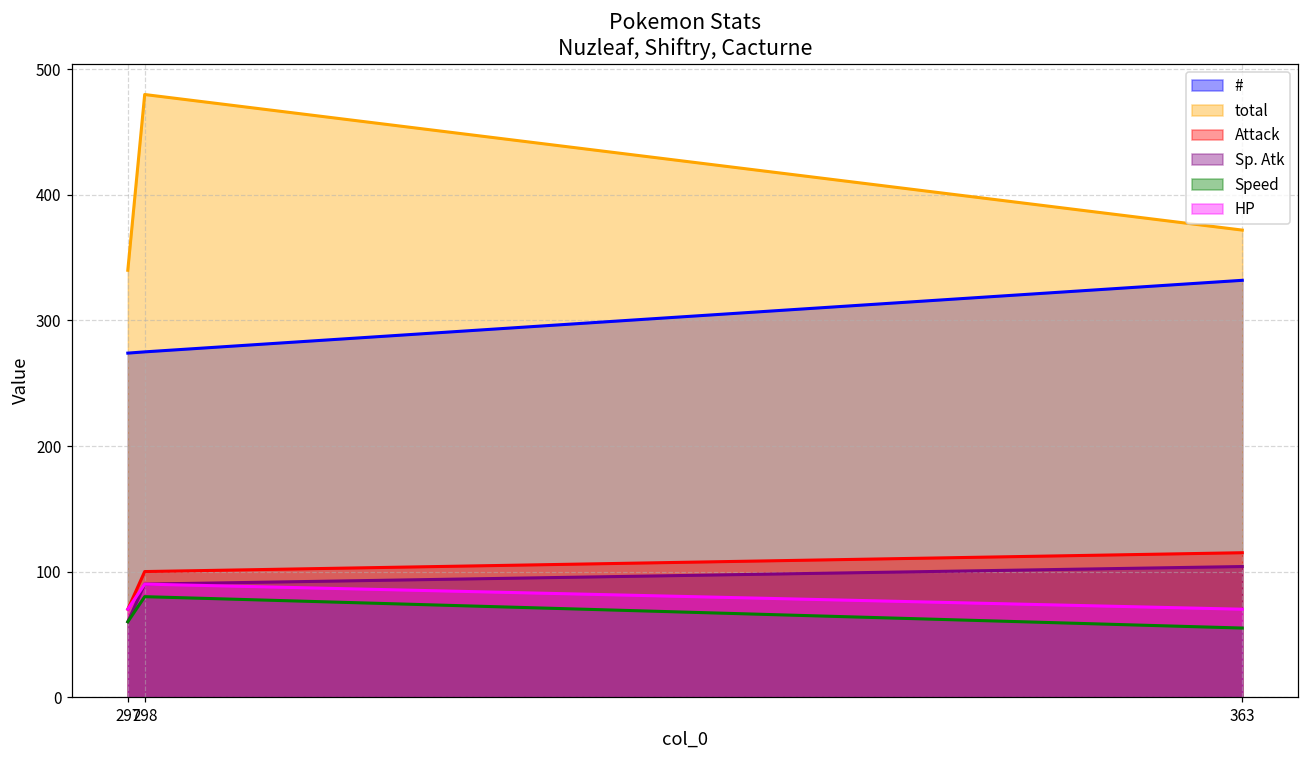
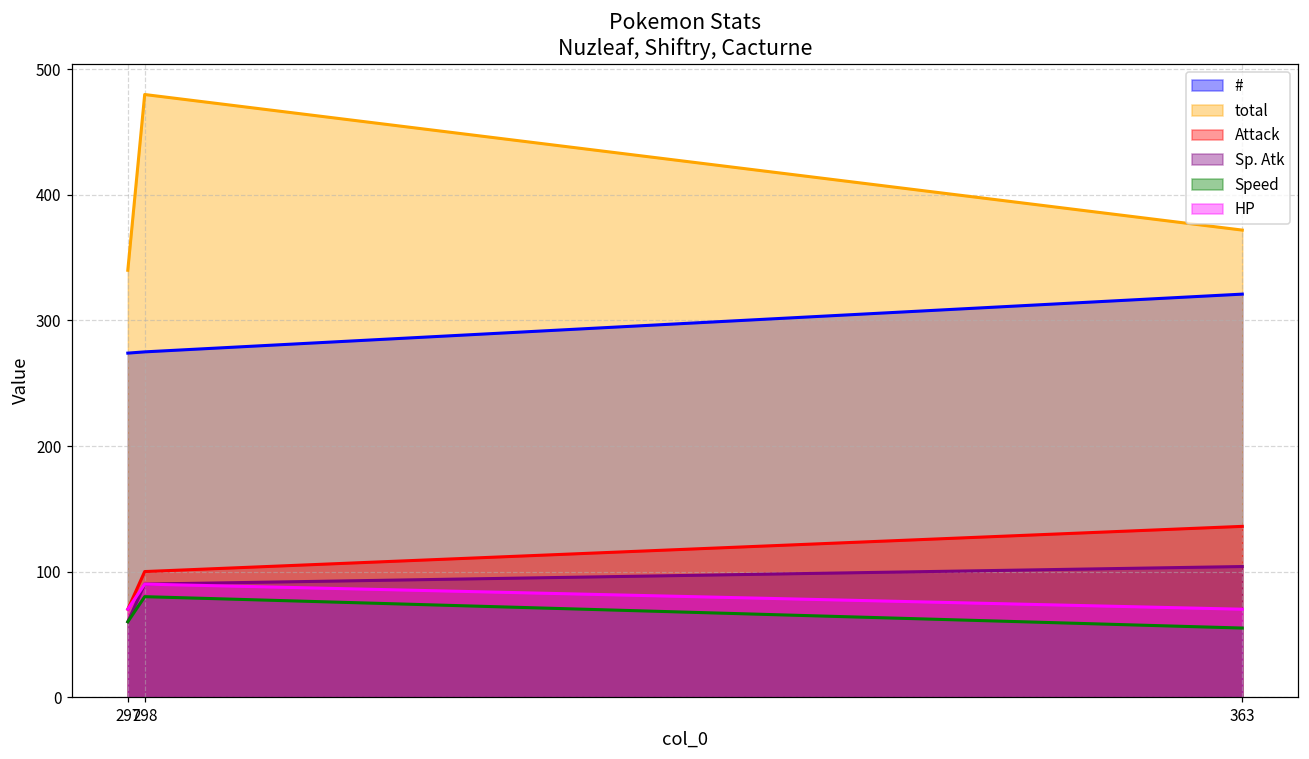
  {
    "#": {
-     "363": 332
+     "363": 321
    },
    "total": {
      "363": 372
    },
    "Attack": {
-     "363": 115
+     "363": 136
    },
    "Sp. Atk": {
      "363": 104
    },
    "Speed": {
      "363": 55
    },
    "HP": {
      "363": 70
    }
  }
